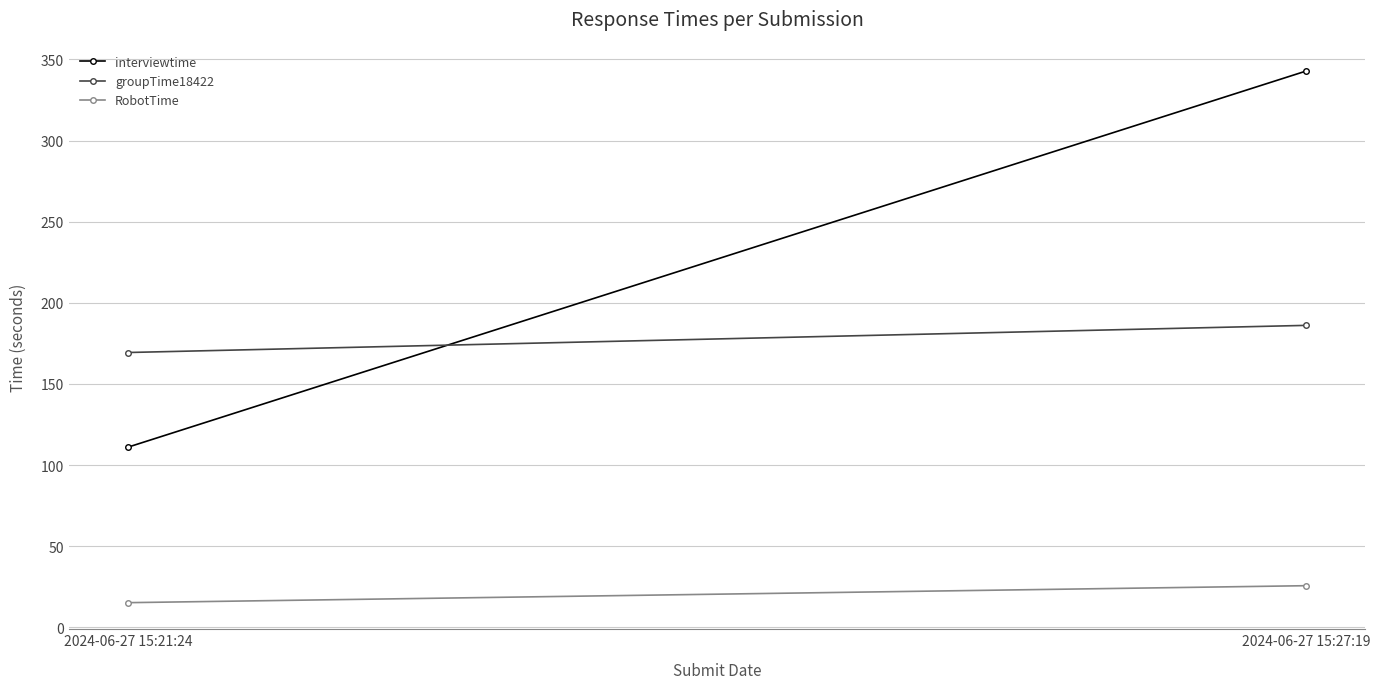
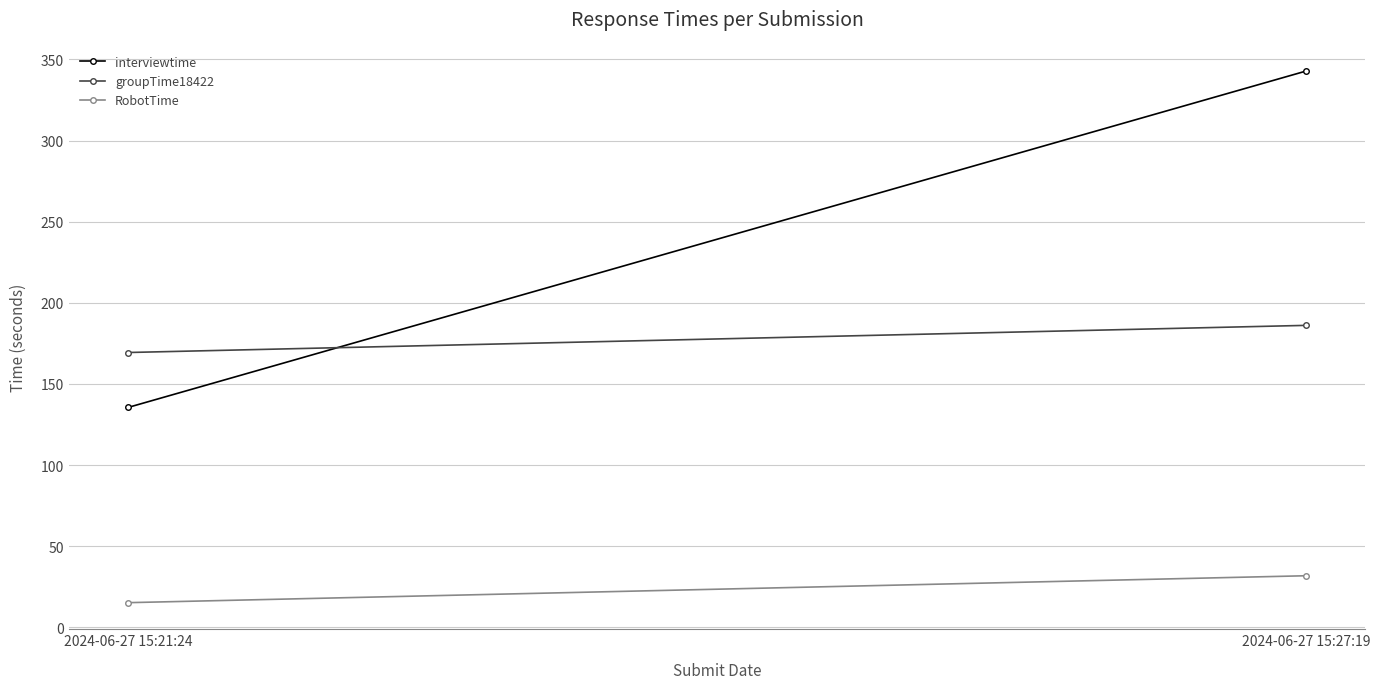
  {
    "interviewtime": {
-     "2024-06-27 15:21:24": 111,
+     "2024-06-27 15:21:24": 136,
      "2024-06-27 15:27:19": 343
    },
    "groupTime18422": {
      "2024-06-27 15:21:24": 169,
      "2024-06-27 15:27:19": 186
    },
    "RobotTime": {
      "2024-06-27 15:21:24": 15,
-     "2024-06-27 15:27:19": 26
+     "2024-06-27 15:27:19": 32
    }
  }
